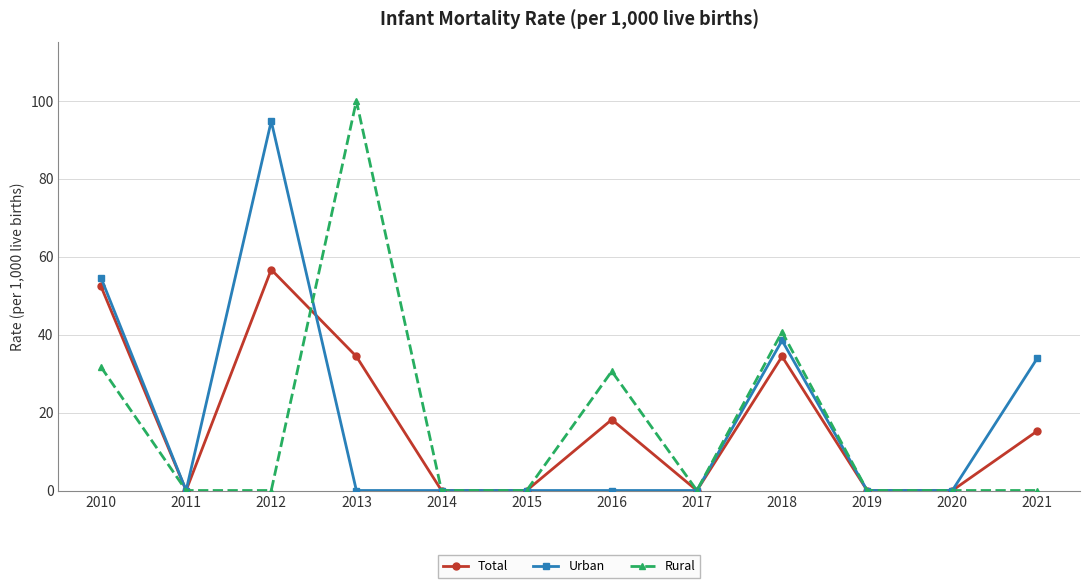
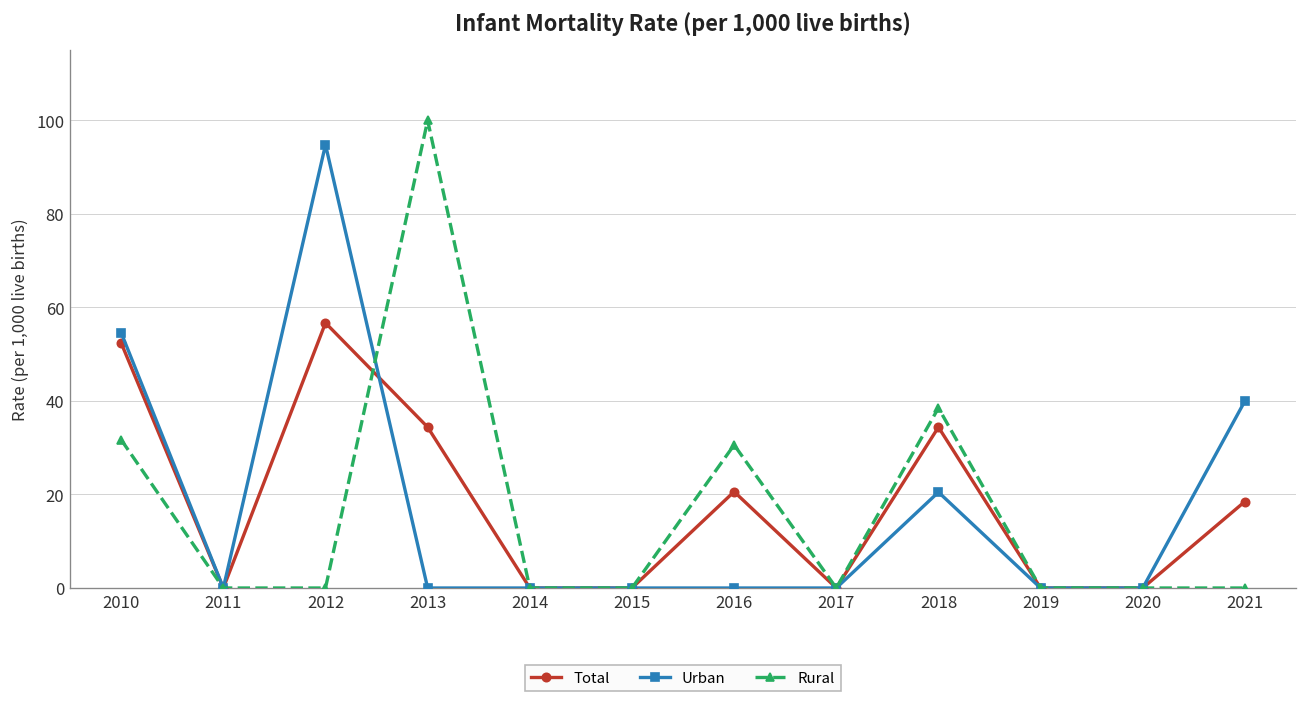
  {
    "Total": {
      "2010": 52,
      "2012": 57,
      "2013": 34,
-     "2016": 18,
+     "2016": 21,
      "2018": 34,
-     "2021": 15
+     "2021": 19
    },
    "Urban": {
      "2010": 55,
      "2012": 95,
      "2013": 0,
      "2016": 0,
-     "2018": 39,
-     "2021": 34
+     "2018": 21,
+     "2021": 40
    },
    "Rural": {
      "2010": 32,
      "2012": 0,
      "2013": 100,
      "2016": 31,
-     "2018": 41,
+     "2018": 39,
      "2021": 0
    }
  }
